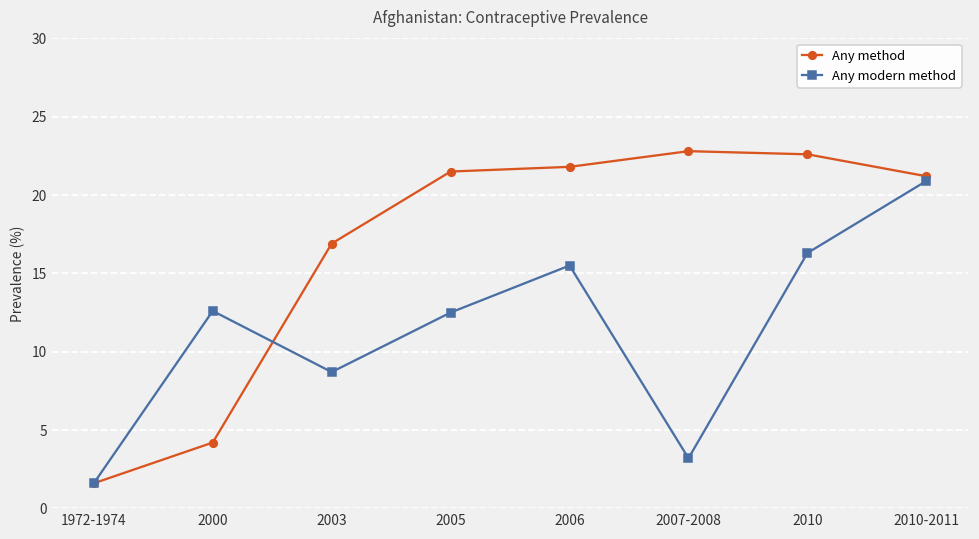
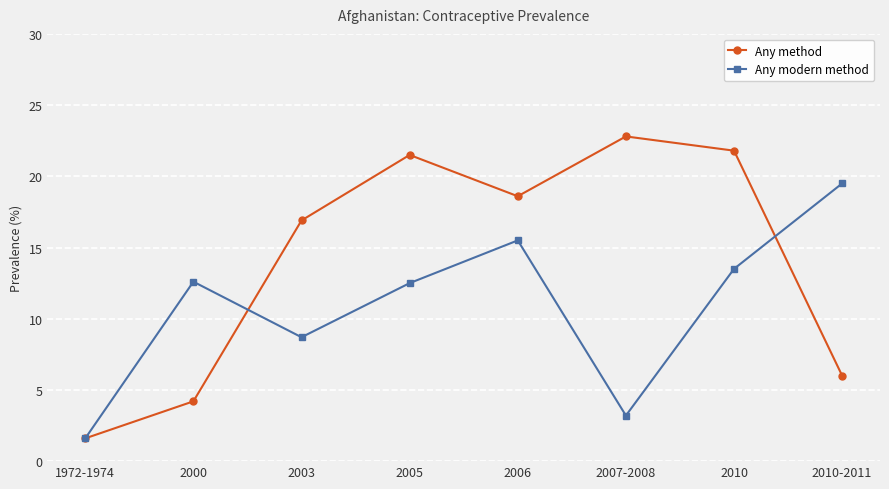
  {
    "Any method": {
      "2000": 4.2,
      "2003": 16.9,
      "2005": 21.5,
-     "2006": 21.8,
+     "2006": 18.6,
      "2007-2008": 22.8,
-     "2010": 22.6,
-     "2010-2011": 21.2
+     "2010": 21.8,
+     "2010-2011": 6.0
    },
    "Any modern method": {
      "2000": 12.6,
      "2003": 8.7,
      "2005": 12.5,
      "2006": 15.5,
      "2007-2008": 3.2,
-     "2010": 16.3,
-     "2010-2011": 20.9
+     "2010": 13.5,
+     "2010-2011": 19.5
    }
  }
